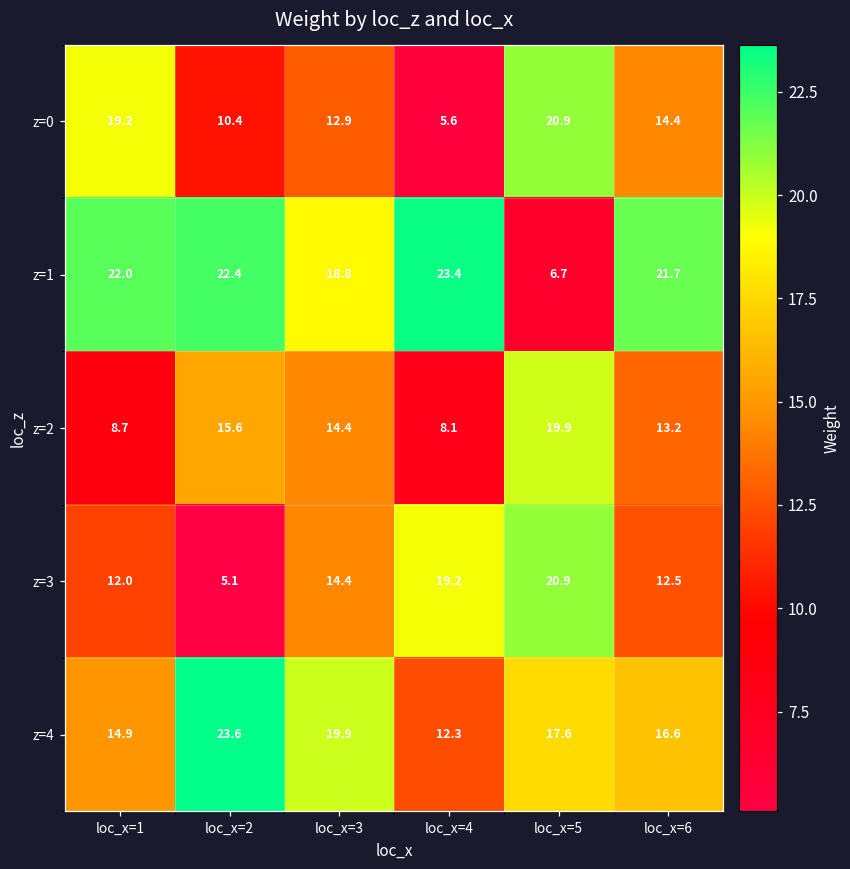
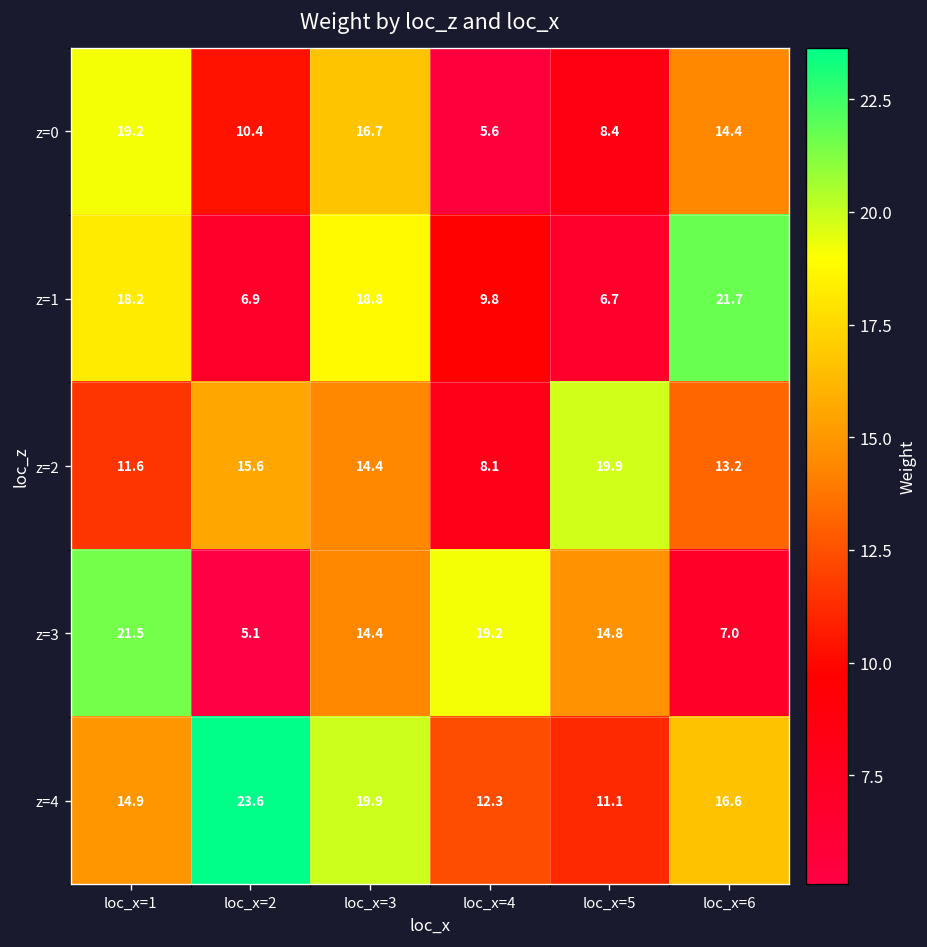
  {
    "z=0": {
      "loc_x=1": 19.2,
      "loc_x=2": 10.4,
-     "loc_x=3": 12.9,
+     "loc_x=3": 16.7,
      "loc_x=4": 5.6,
-     "loc_x=5": 20.9,
+     "loc_x=5": 8.4,
      "loc_x=6": 14.4
    },
    "z=1": {
-     "loc_x=1": 22.0,
-     "loc_x=2": 22.4,
+     "loc_x=1": 18.2,
+     "loc_x=2": 6.9,
      "loc_x=3": 18.8,
-     "loc_x=4": 23.4,
+     "loc_x=4": 9.8,
      "loc_x=5": 6.7,
      "loc_x=6": 21.7
    },
    "z=2": {
-     "loc_x=1": 8.7,
+     "loc_x=1": 11.6,
      "loc_x=2": 15.6,
      "loc_x=3": 14.4,
      "loc_x=4": 8.1,
      "loc_x=5": 19.9,
      "loc_x=6": 13.2
    },
    "z=3": {
-     "loc_x=1": 12.0,
+     "loc_x=1": 21.5,
      "loc_x=2": 5.1,
      "loc_x=3": 14.4,
      "loc_x=4": 19.2,
-     "loc_x=5": 20.9,
-     "loc_x=6": 12.5
+     "loc_x=5": 14.8,
+     "loc_x=6": 7.0
    },
    "z=4": {
      "loc_x=1": 14.9,
      "loc_x=2": 23.6,
      "loc_x=3": 19.9,
      "loc_x=4": 12.3,
-     "loc_x=5": 17.6,
+     "loc_x=5": 11.1,
      "loc_x=6": 16.6
    }
  }
